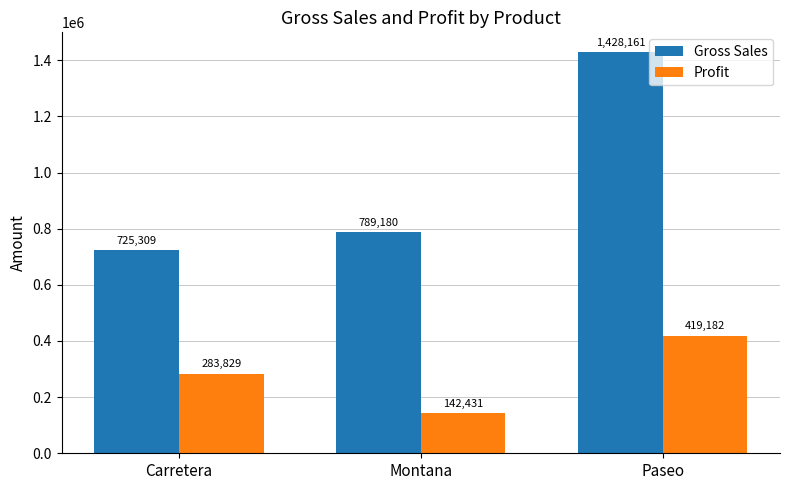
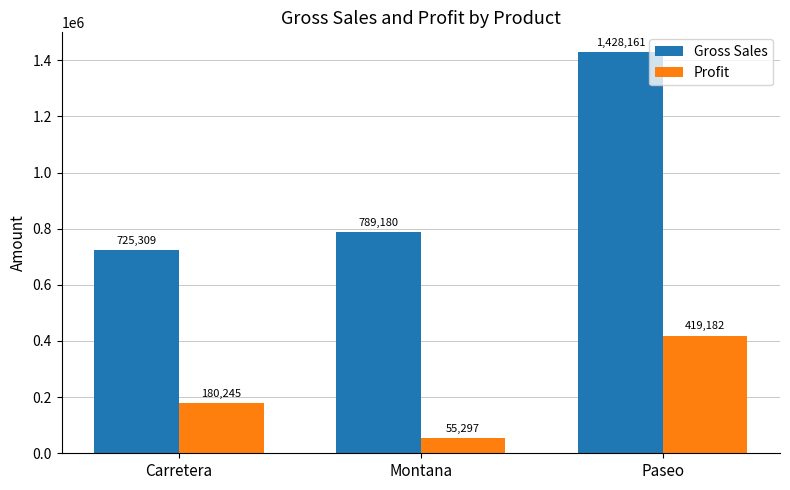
  {
    "Gross Sales": {
      "Carretera": "725,309",
      "Montana": "789,180",
      "Paseo": "1,428,161"
    },
    "Profit": {
-     "Carretera": "283,829",
-     "Montana": "142,431",
+     "Carretera": "180,245",
+     "Montana": "55,297",
      "Paseo": "419,182"
    }
  }
